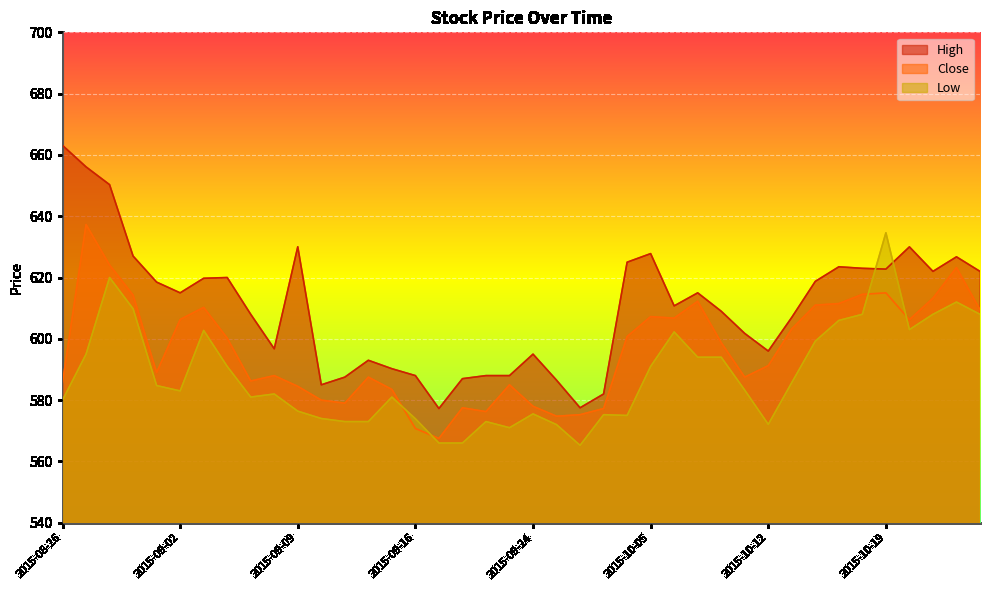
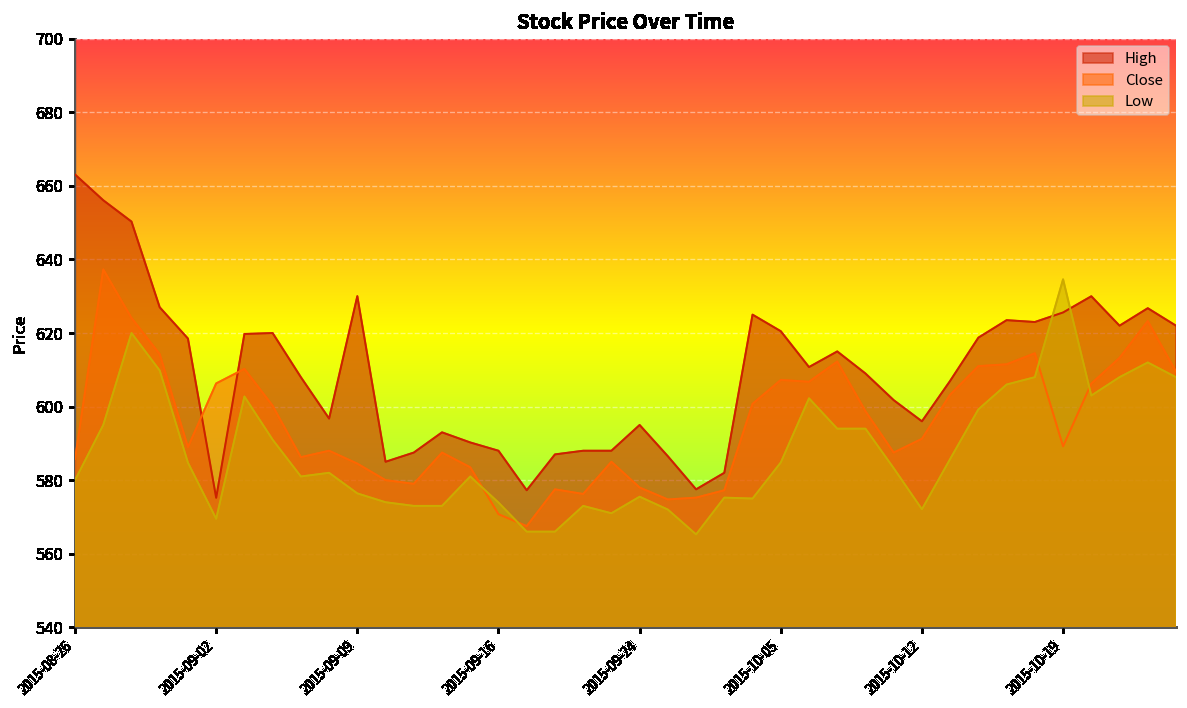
  {
    "High": {
      "2015-08-26": 663,
-     "2015-09-02": 615,
+     "2015-09-02": 575,
      "2015-09-09": 630,
      "2015-09-16": 588,
      "2015-09-24": 595,
-     "2015-10-05": 628,
+     "2015-10-05": 621,
      "2015-10-12": 596,
-     "2015-10-19": 623
+     "2015-10-19": 626
    },
    "Close": {
      "2015-08-26": 586,
      "2015-09-02": 606,
      "2015-09-09": 585,
      "2015-09-16": 571,
      "2015-09-24": 578,
      "2015-10-05": 607,
      "2015-10-12": 591,
-     "2015-10-19": 615
+     "2015-10-19": 589
    },
    "Low": {
      "2015-08-26": 580,
-     "2015-09-02": 583,
+     "2015-09-02": 570,
      "2015-09-09": 576,
      "2015-09-16": 574,
      "2015-09-24": 576,
-     "2015-10-05": 591,
+     "2015-10-05": 585,
      "2015-10-12": 572,
      "2015-10-19": 635
    }
  }
